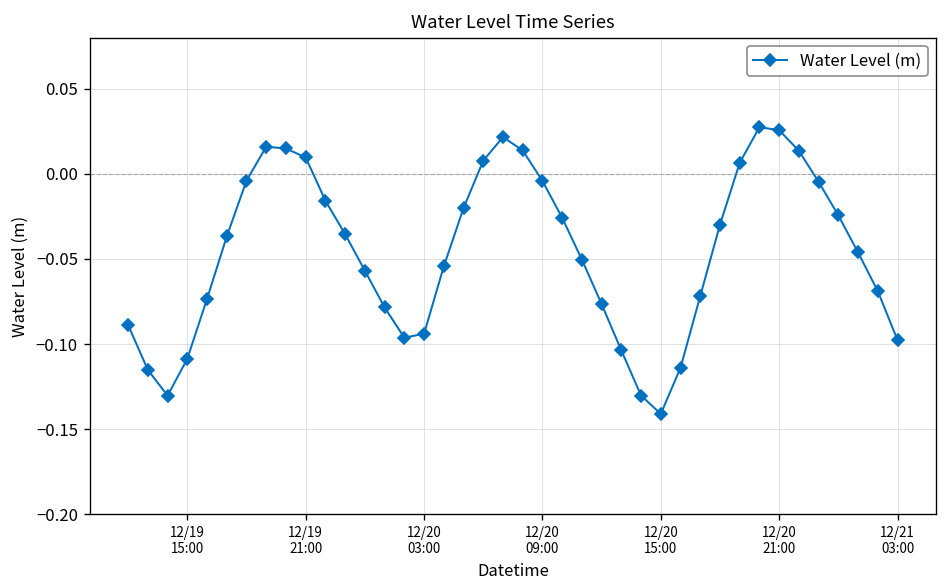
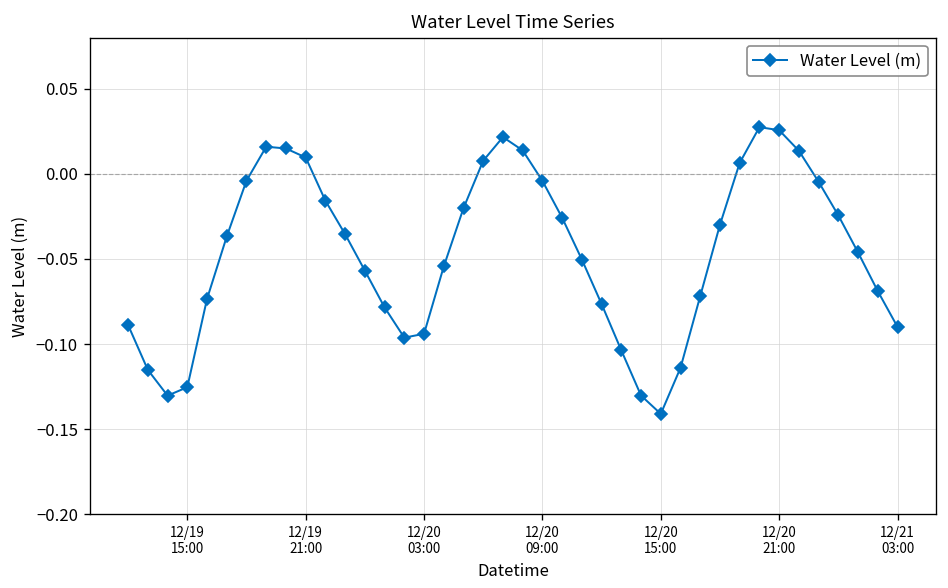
  {
-   "12/19 15:00": -0.109,
+   "12/19 15:00": -0.125,
    "12/19 21:00": 0.010,
    "12/20 03:00": -0.094,
    "12/20 09:00": -0.004,
    "12/20 15:00": -0.141,
    "12/20 21:00": 0.026,
-   "12/21 03:00": -0.098
+   "12/21 03:00": -0.090
  }
